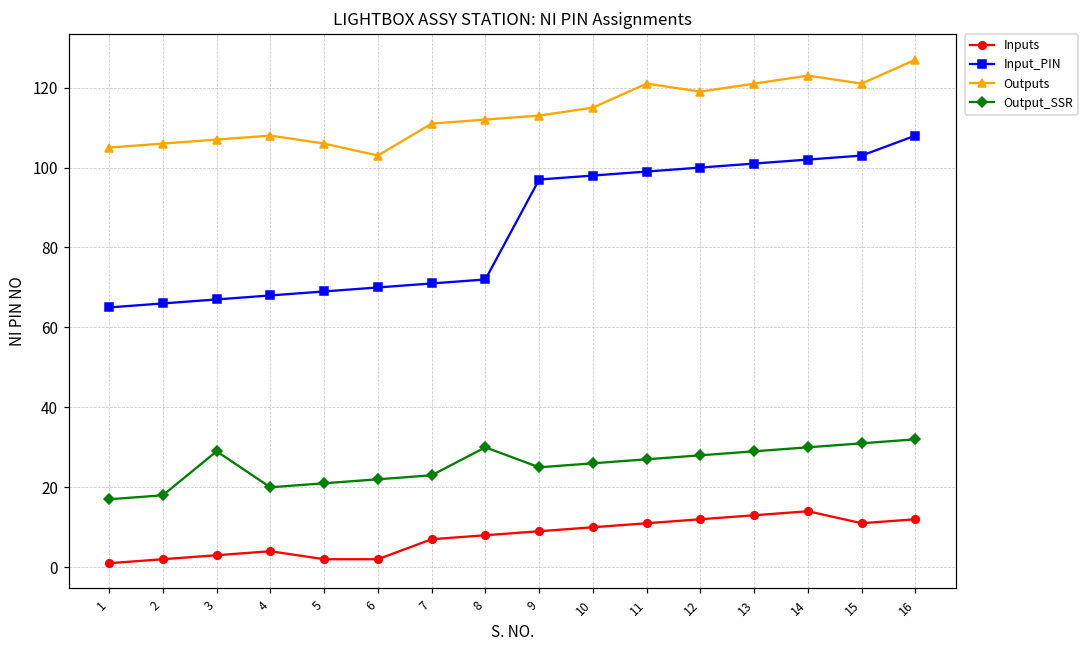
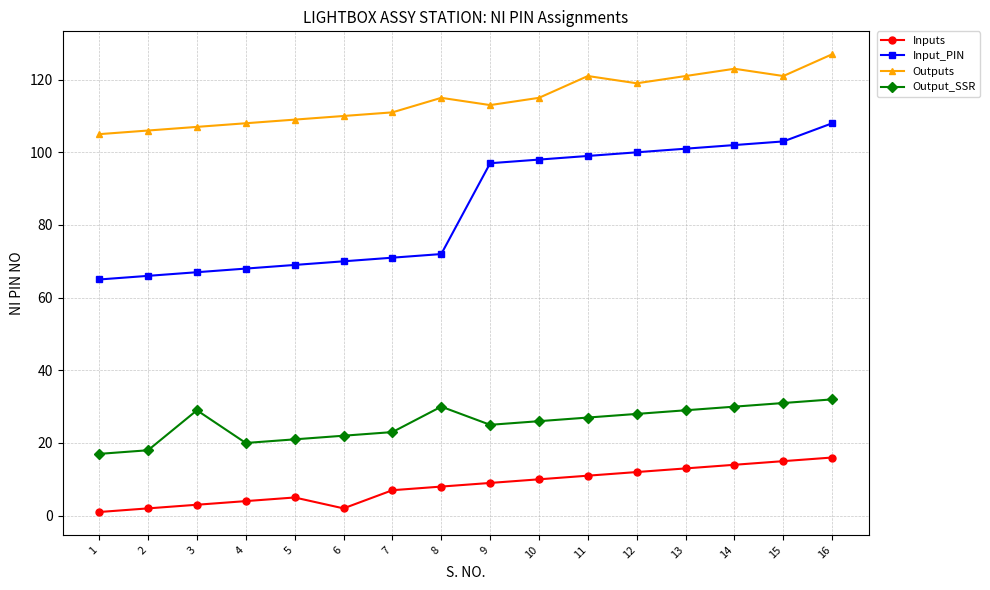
  {
    "Inputs": {
      "1": 1,
      "2": 2,
      "3": 3,
      "4": 4,
-     "5": 2,
+     "5": 5,
      "6": 2,
      "7": 7,
      "8": 8,
      "9": 9,
      "10": 10,
      "11": 11,
      "12": 12,
      "13": 13,
      "14": 14,
-     "15": 11,
-     "16": 12
+     "15": 15,
+     "16": 16
    },
    "Input_PIN": {
      "1": 65,
      "2": 66,
      "3": 67,
      "4": 68,
      "5": 69,
      "6": 70,
      "7": 71,
      "8": 72,
      "9": 97,
      "10": 98,
      "11": 99,
      "12": 100,
      "13": 101,
      "14": 102,
      "15": 103,
      "16": 108
    },
    "Outputs": {
      "1": 105,
      "2": 106,
      "3": 107,
      "4": 108,
-     "5": 106,
-     "6": 103,
+     "5": 109,
+     "6": 110,
      "7": 111,
-     "8": 112,
+     "8": 115,
      "9": 113,
      "10": 115,
      "11": 121,
      "12": 119,
      "13": 121,
      "14": 123,
      "15": 121,
      "16": 127
    },
    "Output_SSR": {
      "1": 17,
      "2": 18,
      "3": 29,
      "4": 20,
      "5": 21,
      "6": 22,
      "7": 23,
      "8": 30,
      "9": 25,
      "10": 26,
      "11": 27,
      "12": 28,
      "13": 29,
      "14": 30,
      "15": 31,
      "16": 32
    }
  }
